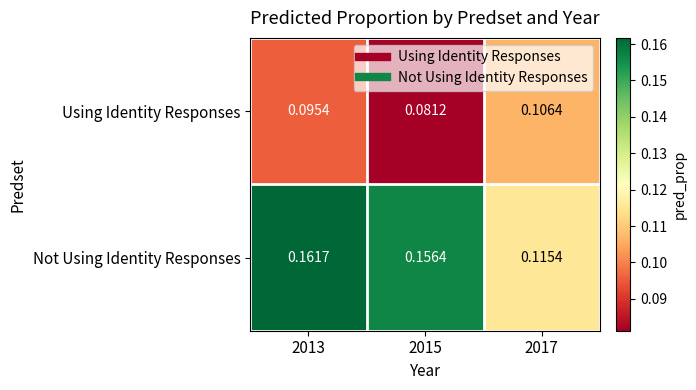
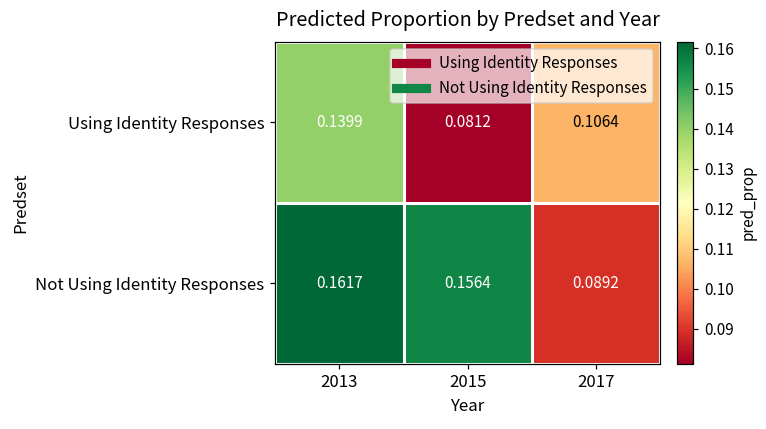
  {
    "Using Identity Responses": {
-     "2013": 0.0954,
+     "2013": 0.1399,
      "2015": 0.0812,
      "2017": 0.1064
    },
    "Not Using Identity Responses": {
      "2013": 0.1617,
      "2015": 0.1564,
-     "2017": 0.1154
+     "2017": 0.0892
    }
  }
